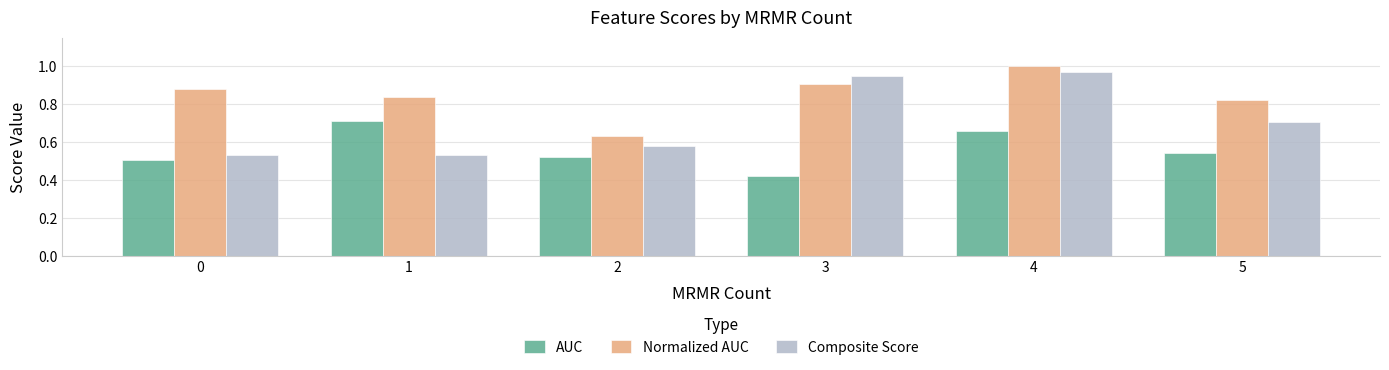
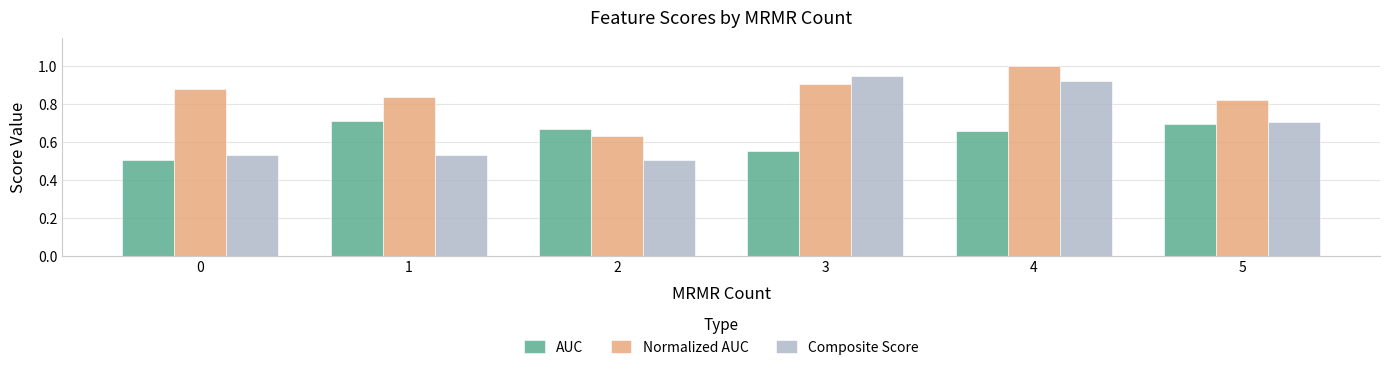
  {
    "AUC": {
      "0": 0.51,
      "1": 0.71,
-     "2": 0.52,
-     "3": 0.42,
+     "2": 0.67,
+     "3": 0.55,
      "4": 0.66,
-     "5": 0.54
+     "5": 0.70
    },
    "Normalized AUC": {
      "0": 0.88,
      "1": 0.84,
      "2": 0.63,
      "3": 0.91,
      "4": 1.00,
      "5": 0.82
    },
    "Composite Score": {
      "0": 0.53,
      "1": 0.53,
-     "2": 0.58,
+     "2": 0.50,
      "3": 0.95,
-     "4": 0.97,
+     "4": 0.92,
      "5": 0.71
    }
  }
